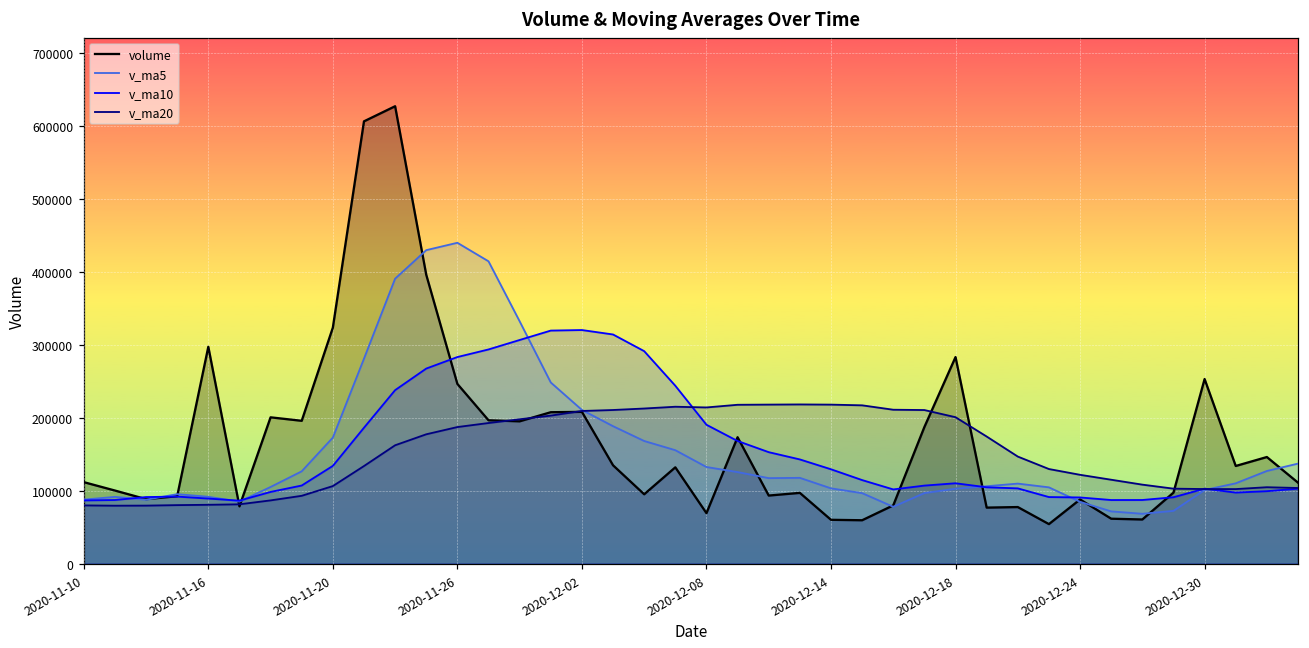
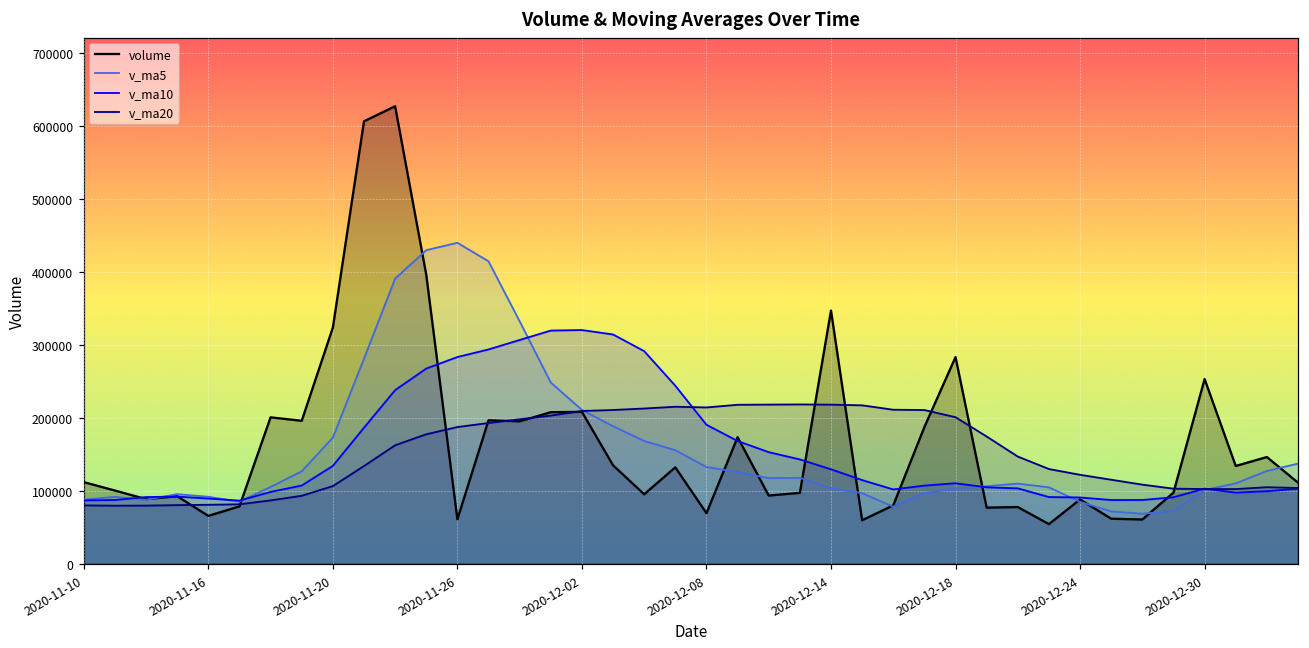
  {
    "volume": {
      "2020-11-10": 110000,
-     "2020-11-16": 300000,
+     "2020-11-16": 70000,
      "2020-11-20": 320000,
-     "2020-11-26": 250000,
+     "2020-11-26": 60000,
      "2020-12-08": 70000,
-     "2020-12-14": 60000,
+     "2020-12-14": 350000,
      "2020-12-18": 280000,
      "2020-12-30": 250000
    }
  }
